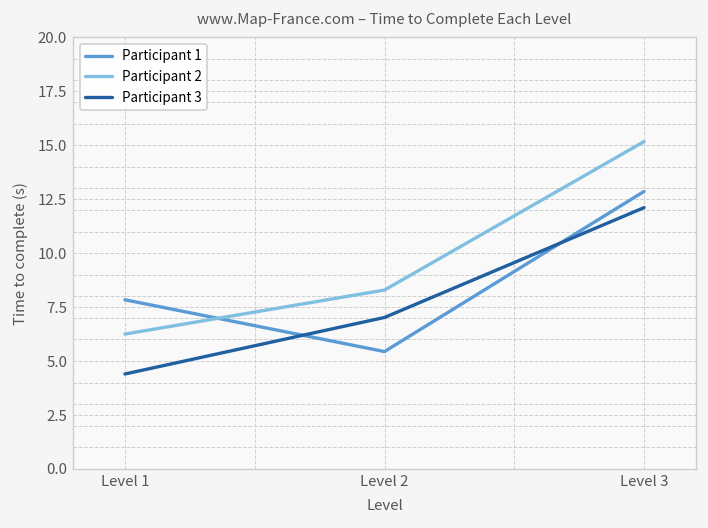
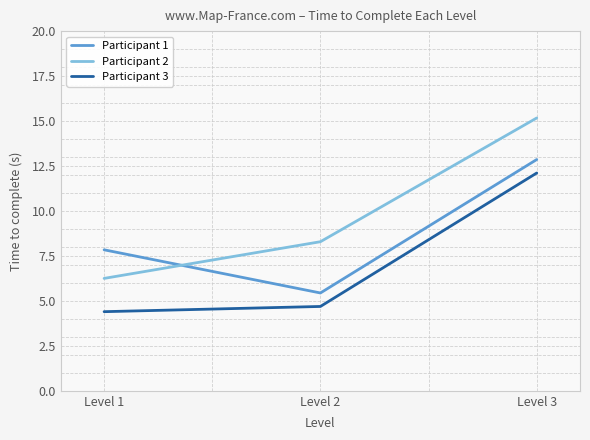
  {
    "Participant 3": {
      "Level 1": 4.4,
-     "Level 2": 7.0,
+     "Level 2": 4.7,
      "Level 3": 12.1
    }
  }
